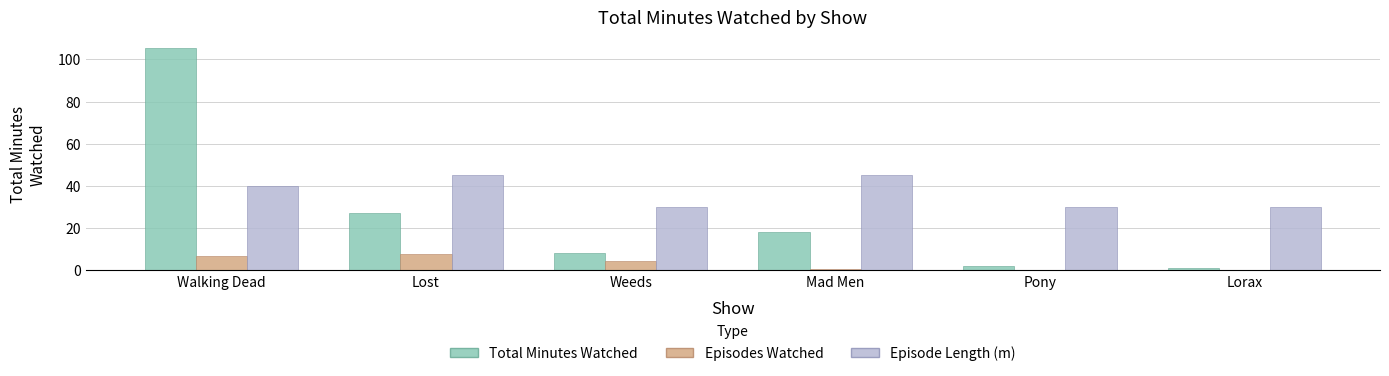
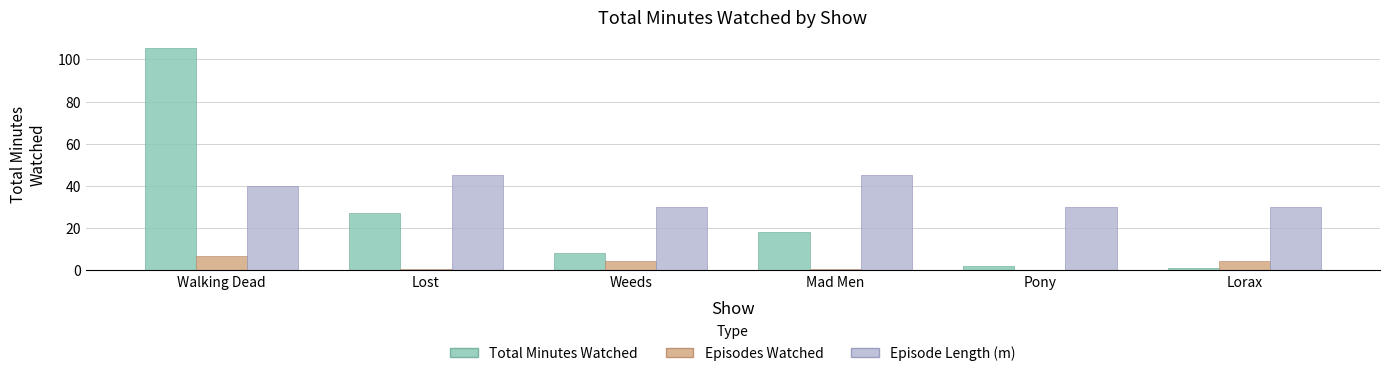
  {
    "Episodes Watched": {
      "Walking Dead": 7,
-     "Lost": 8,
+     "Lost": 1,
      "Weeds": 4,
-     "Lorax": 0
+     "Lorax": 5
    }
  }
